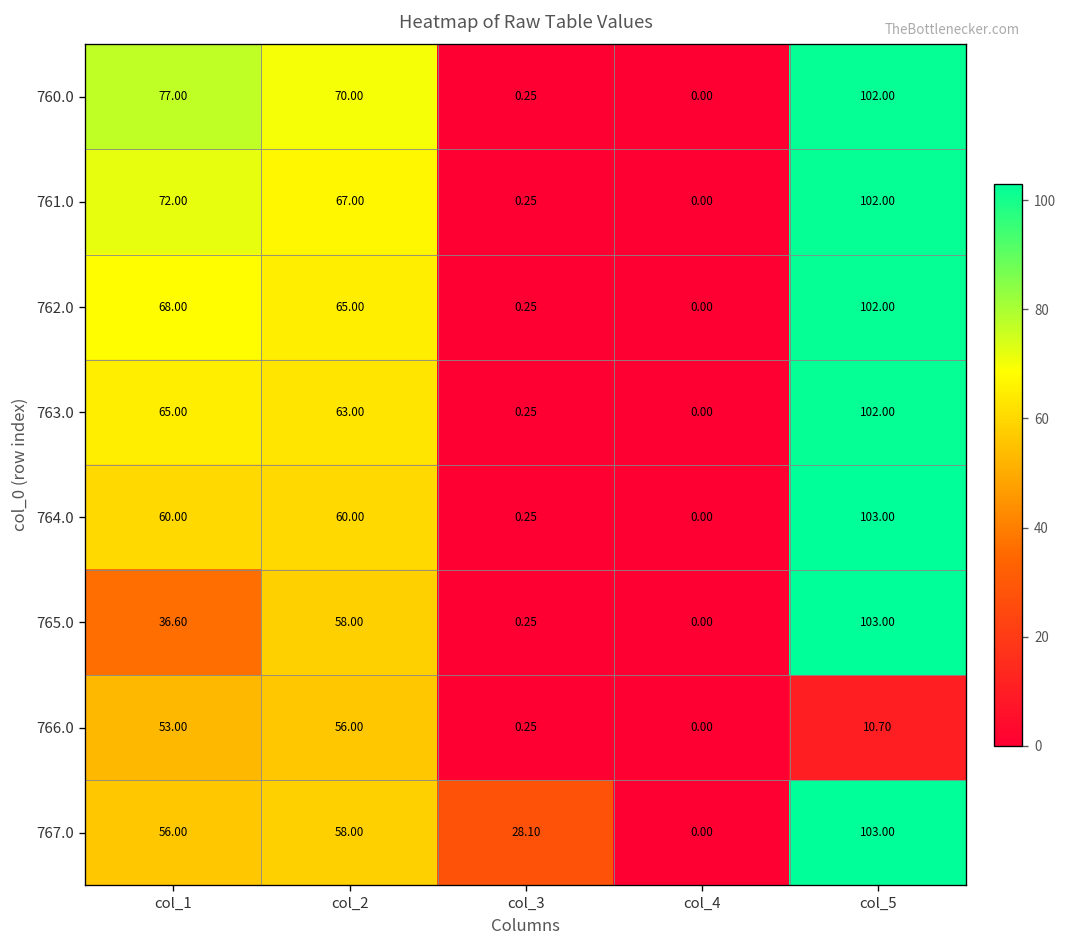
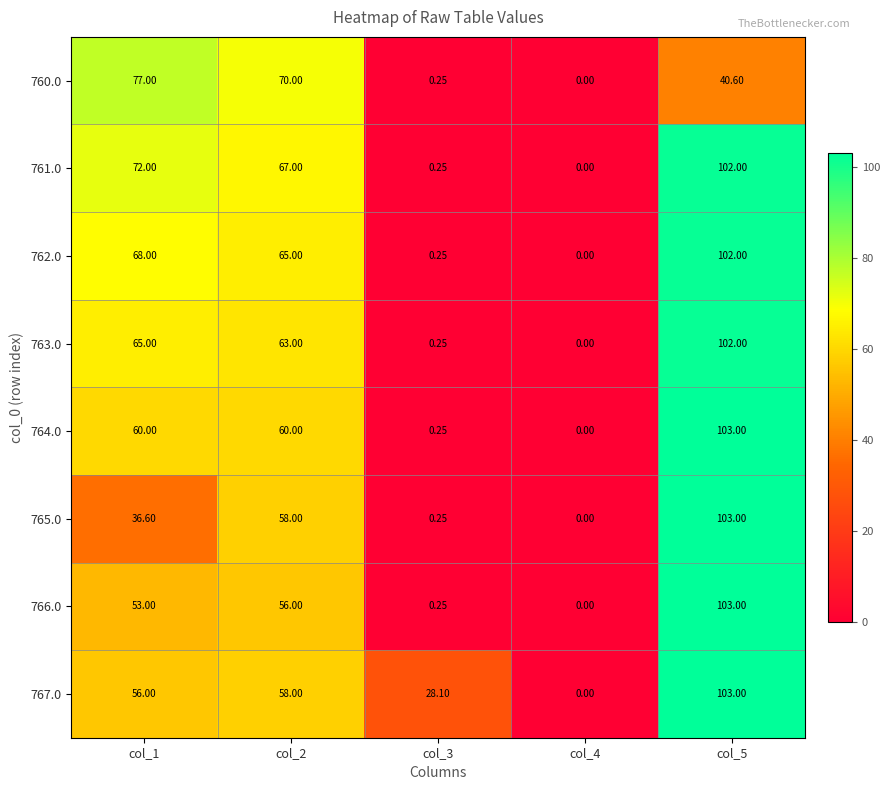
  {
    "760.0": {
      "col_1": 77.00,
      "col_2": 70.00,
      "col_3": 0.25,
      "col_4": 0.00,
-     "col_5": 102.00
+     "col_5": 40.60
    },
    "761.0": {
      "col_1": 72.00,
      "col_2": 67.00,
      "col_3": 0.25,
      "col_4": 0.00,
      "col_5": 102.00
    },
    "762.0": {
      "col_1": 68.00,
      "col_2": 65.00,
      "col_3": 0.25,
      "col_4": 0.00,
      "col_5": 102.00
    },
    "763.0": {
      "col_1": 65.00,
      "col_2": 63.00,
      "col_3": 0.25,
      "col_4": 0.00,
      "col_5": 102.00
    },
    "764.0": {
      "col_1": 60.00,
      "col_2": 60.00,
      "col_3": 0.25,
      "col_4": 0.00,
      "col_5": 103.00
    },
    "765.0": {
      "col_1": 36.60,
      "col_2": 58.00,
      "col_3": 0.25,
      "col_4": 0.00,
      "col_5": 103.00
    },
    "766.0": {
      "col_1": 53.00,
      "col_2": 56.00,
      "col_3": 0.25,
      "col_4": 0.00,
-     "col_5": 10.70
+     "col_5": 103.00
    },
    "767.0": {
      "col_1": 56.00,
      "col_2": 58.00,
      "col_3": 28.10,
      "col_4": 0.00,
      "col_5": 103.00
    }
  }
